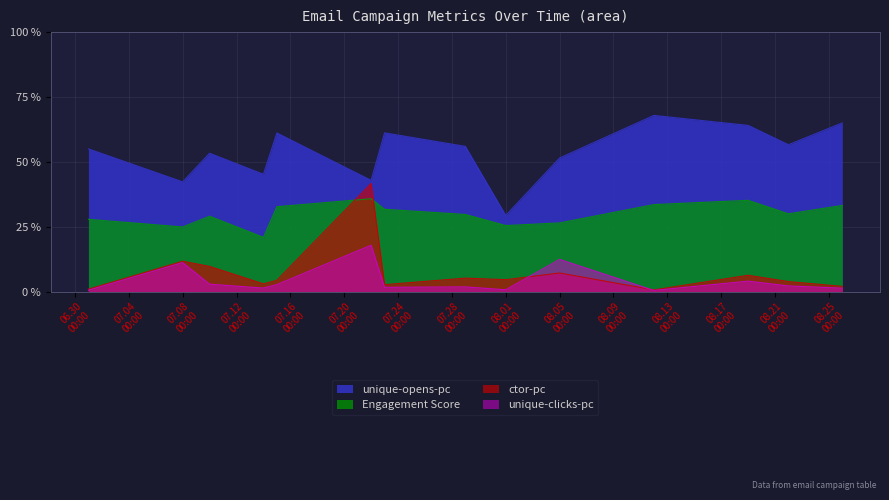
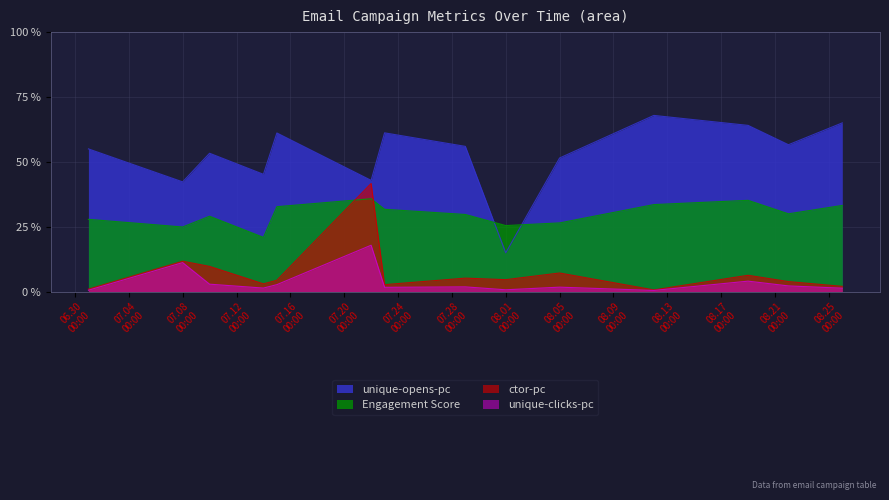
  {
    "unique-opens-pc": {
      "07.08 00:00": "42 %",
-     "08.01 00:00": "29 %",
+     "08.01 00:00": "15 %",
      "08.05 00:00": "51 %"
    },
    "Engagement Score": {
      "07.08 00:00": "25 %",
      "08.01 00:00": "25 %",
      "08.05 00:00": "26 %"
    },
    "ctor-pc": {
      "08.01 00:00": "5 %",
      "08.05 00:00": "7 %"
    },
    "unique-clicks-pc": {
      "08.01 00:00": "1 %",
-     "08.05 00:00": "12 %"
+     "08.05 00:00": "2 %"
    }
  }
